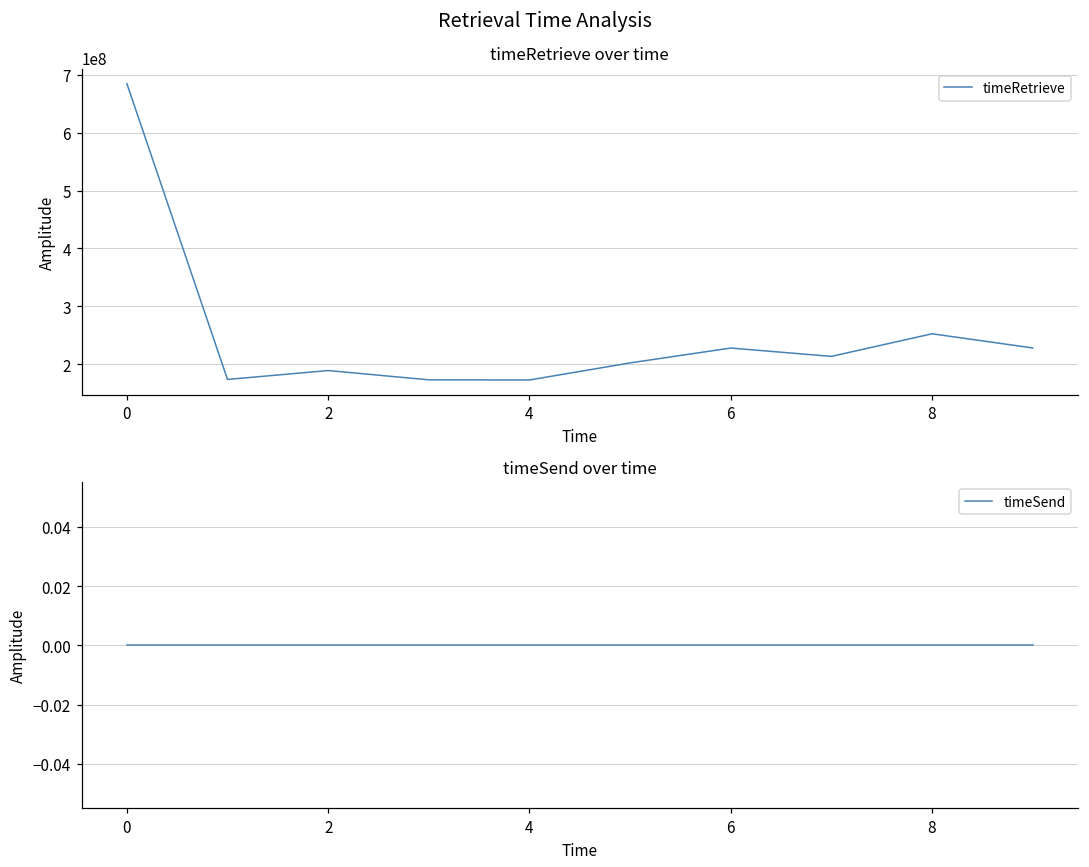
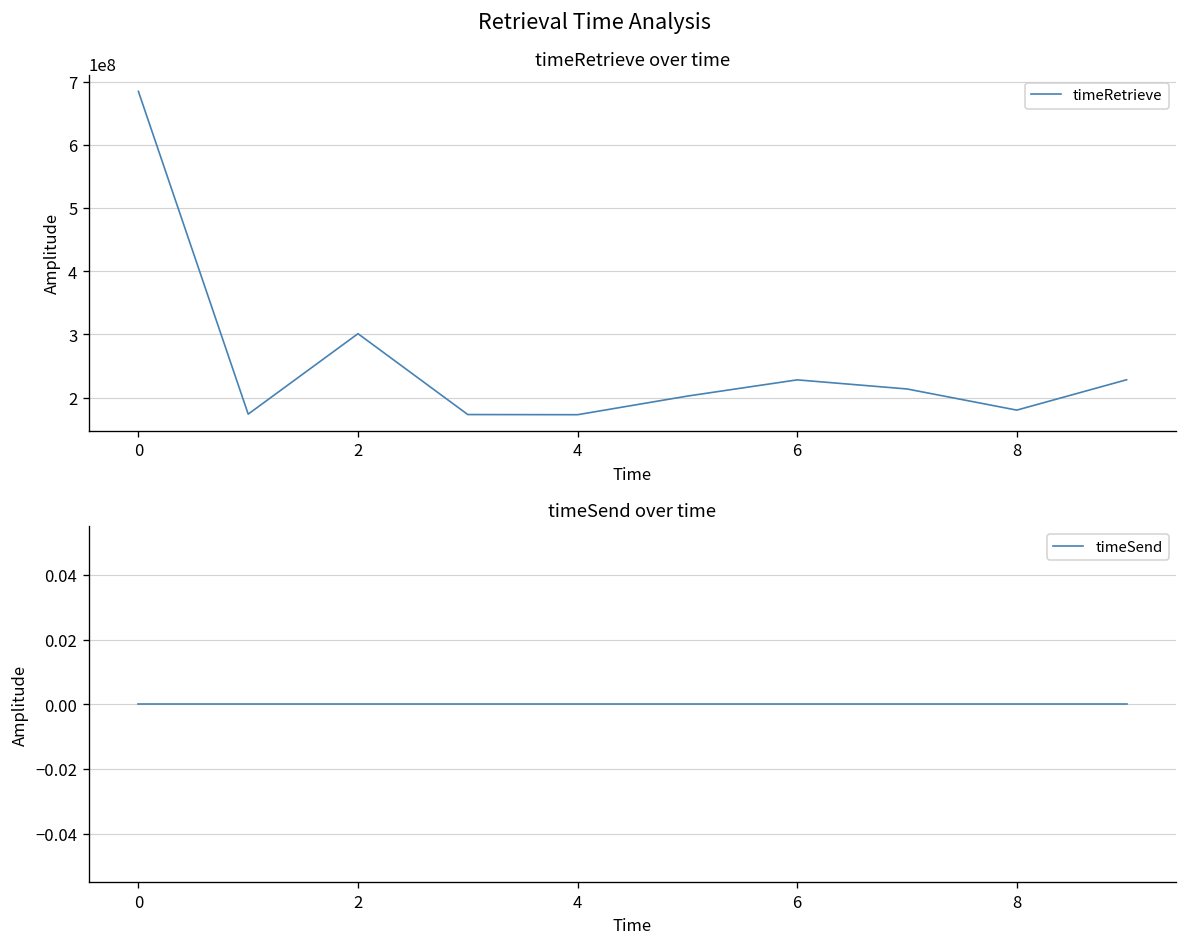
  {
    "timeRetrieve over time": {
      "0": 680000000,
-     "2": 190000000,
+     "2": 300000000,
      "4": 170000000,
      "6": 230000000,
-     "8": 250000000
+     "8": 180000000
    },
    "timeSend over time": {
      "0": 0.000,
      "2": 0.000,
      "4": 0.000,
      "6": 0.000,
      "8": 0.000
    }
  }
